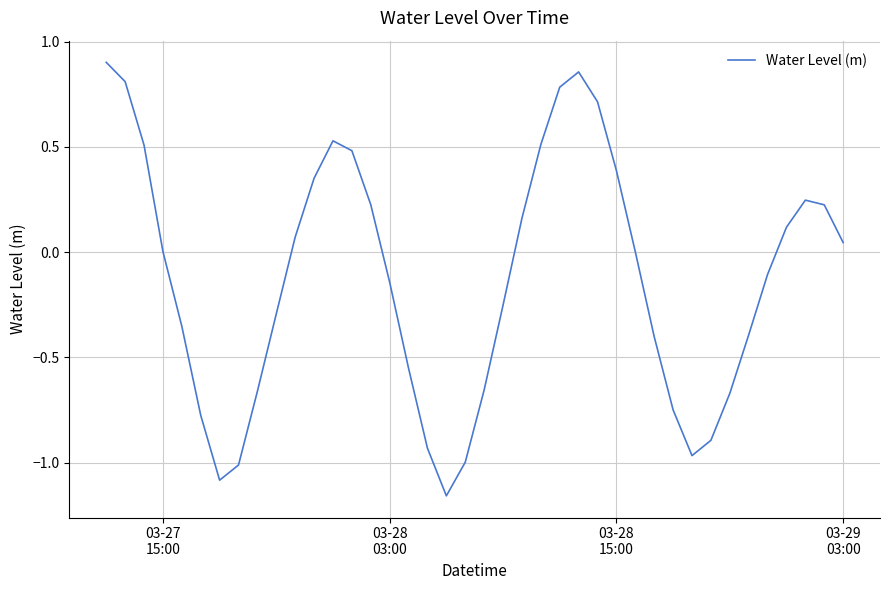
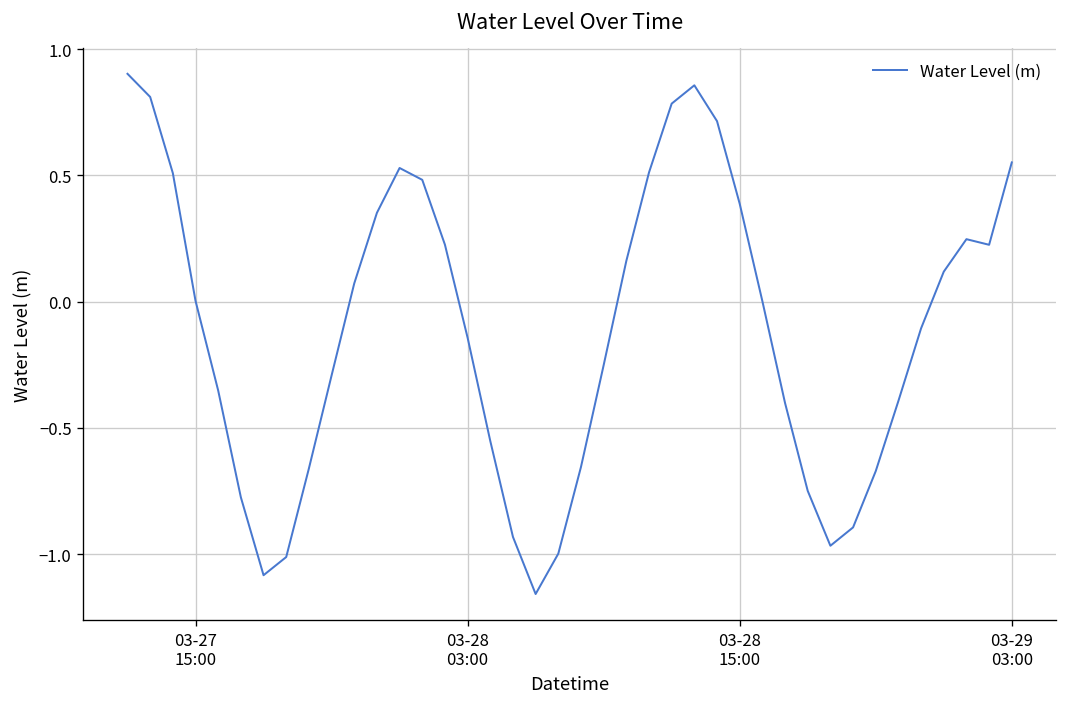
  {
    "03-27 15:00": 0.00,
    "03-28 03:00": -0.14,
    "03-28 15:00": 0.39,
-   "03-29 03:00": 0.05
+   "03-29 03:00": 0.55
  }
